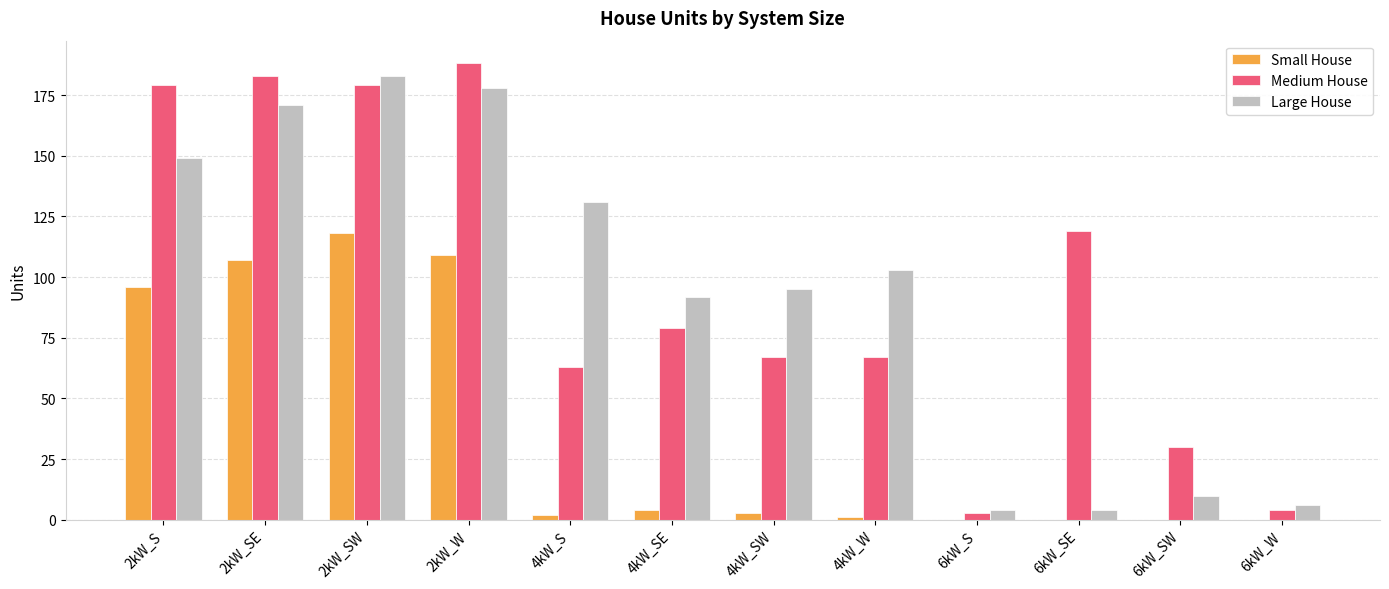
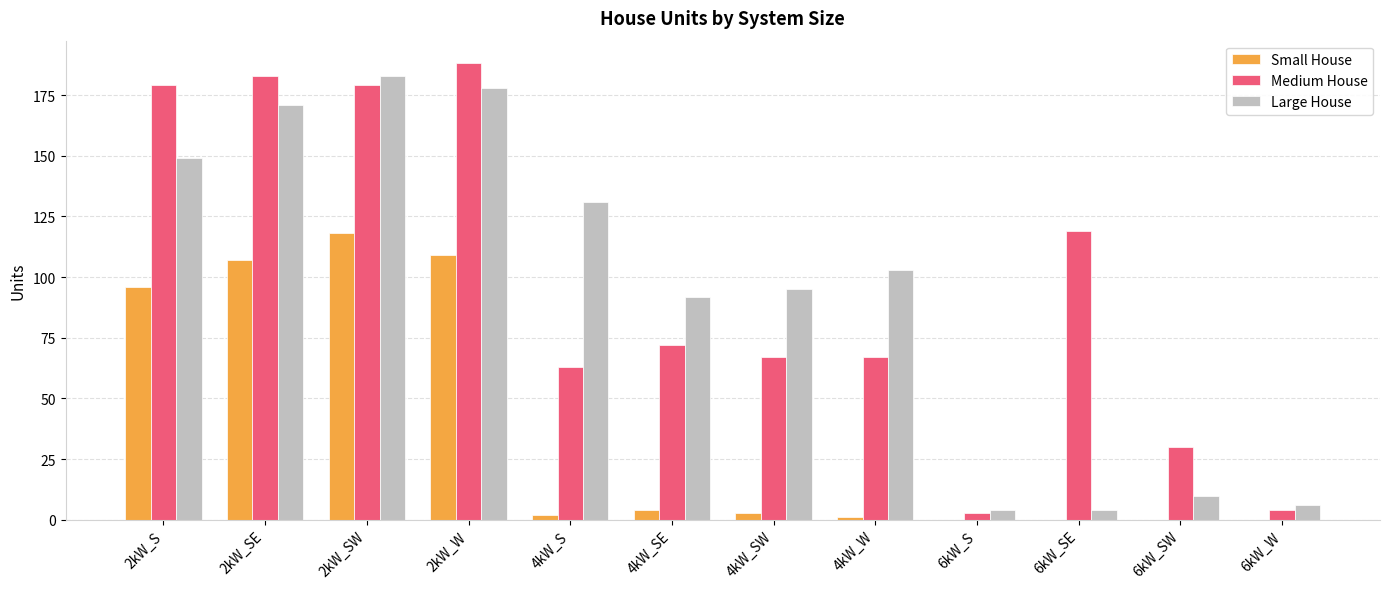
  {
    "Small House": {
      "2kW_S": 96,
      "2kW_SE": 107,
      "2kW_SW": 118,
      "2kW_W": 109,
      "4kW_S": 2,
      "4kW_SE": 4,
      "4kW_SW": 3,
      "6kW_S": 0,
      "6kW_SE": 0,
      "6kW_SW": 0,
      "6kW_W": 0
    },
    "Medium House": {
      "2kW_S": 179,
      "2kW_SE": 183,
      "2kW_SW": 179,
      "2kW_W": 188,
      "4kW_S": 63,
-     "4kW_SE": 79,
+     "4kW_SE": 72,
      "4kW_SW": 67,
      "4kW_W": 67,
      "6kW_S": 3,
      "6kW_SE": 119,
      "6kW_SW": 30,
      "6kW_W": 4
    },
    "Large House": {
      "2kW_S": 149,
      "2kW_SE": 171,
      "2kW_SW": 183,
      "2kW_W": 178,
      "4kW_S": 131,
      "4kW_SE": 92,
      "4kW_SW": 95,
      "4kW_W": 103,
      "6kW_S": 4,
      "6kW_SE": 4,
      "6kW_SW": 10,
      "6kW_W": 6
    }
  }
